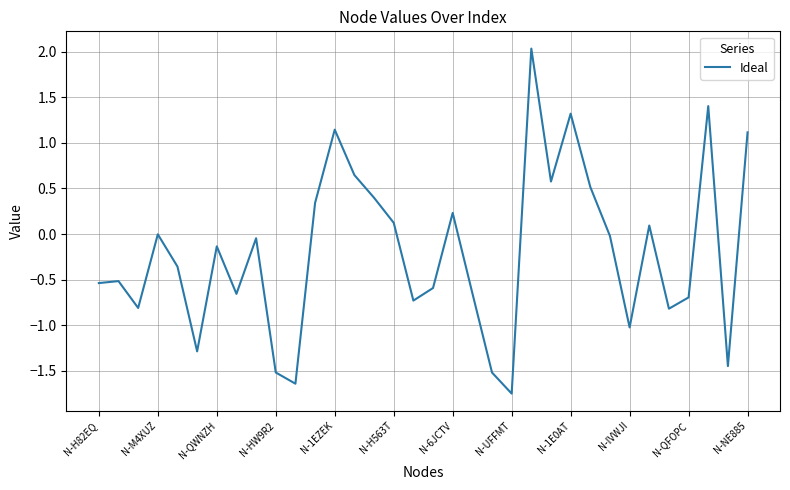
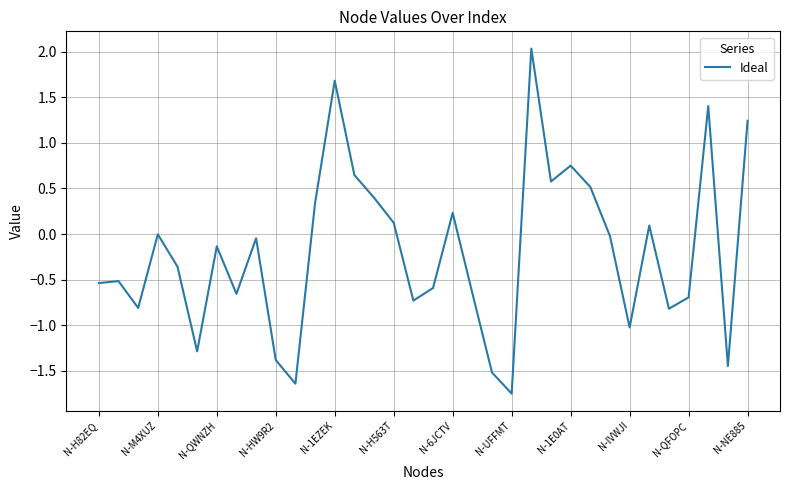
  {
    "N-H82EQ": -0.5,
    "N-M4XUZ": 0.0,
    "N-QWNZH": -0.1,
-   "N-HW9R2": -1.5,
-   "N-1EZEK": 1.1,
+   "N-HW9R2": -1.4,
+   "N-1EZEK": 1.7,
    "N-H563T": 0.1,
    "N-6JCTV": 0.2,
    "N-UFFMT": -1.7,
-   "N-1E0AT": 1.3,
+   "N-1E0AT": 0.7,
    "N-IVWJI": -1.0,
    "N-QFOPC": -0.7,
-   "N-NE885": 1.1
+   "N-NE885": 1.2
  }
